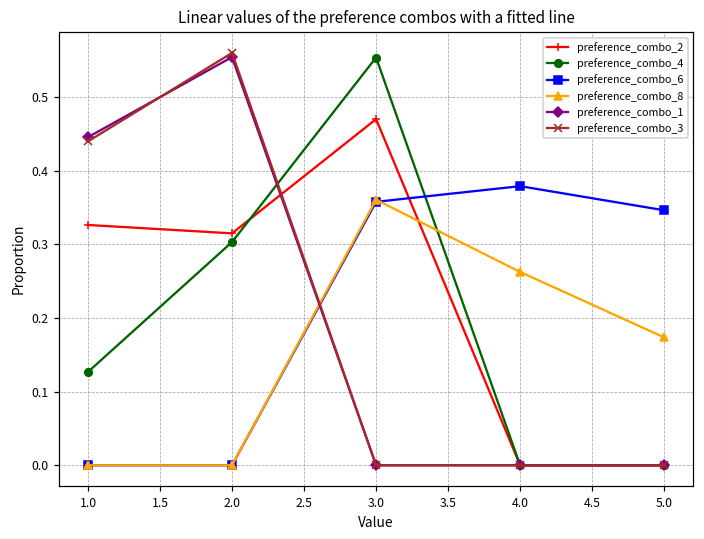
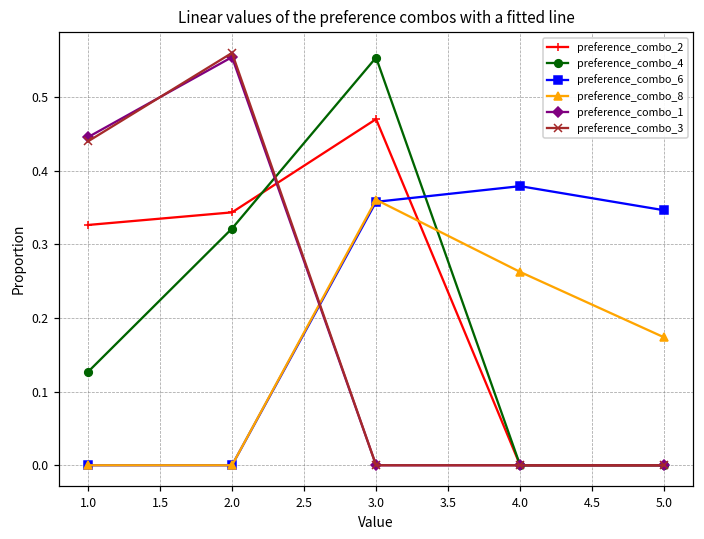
  {
    "preference_combo_2": {
      "1.0": 0.33,
-     "2.0": 0.31,
+     "2.0": 0.34,
      "3.0": 0.47
    },
    "preference_combo_4": {
      "1.0": 0.13,
-     "2.0": 0.30,
+     "2.0": 0.32,
      "3.0": 0.55
    },
    "preference_combo_6": {
      "4.0": 0.38,
      "5.0": 0.35
    },
    "preference_combo_8": {
      "4.0": 0.26,
      "5.0": 0.17
    },
    "preference_combo_1": {
      "1.0": 0.45,
      "2.0": 0.55
    },
    "preference_combo_3": {
      "1.0": 0.44,
      "2.0": 0.56
    }
  }
